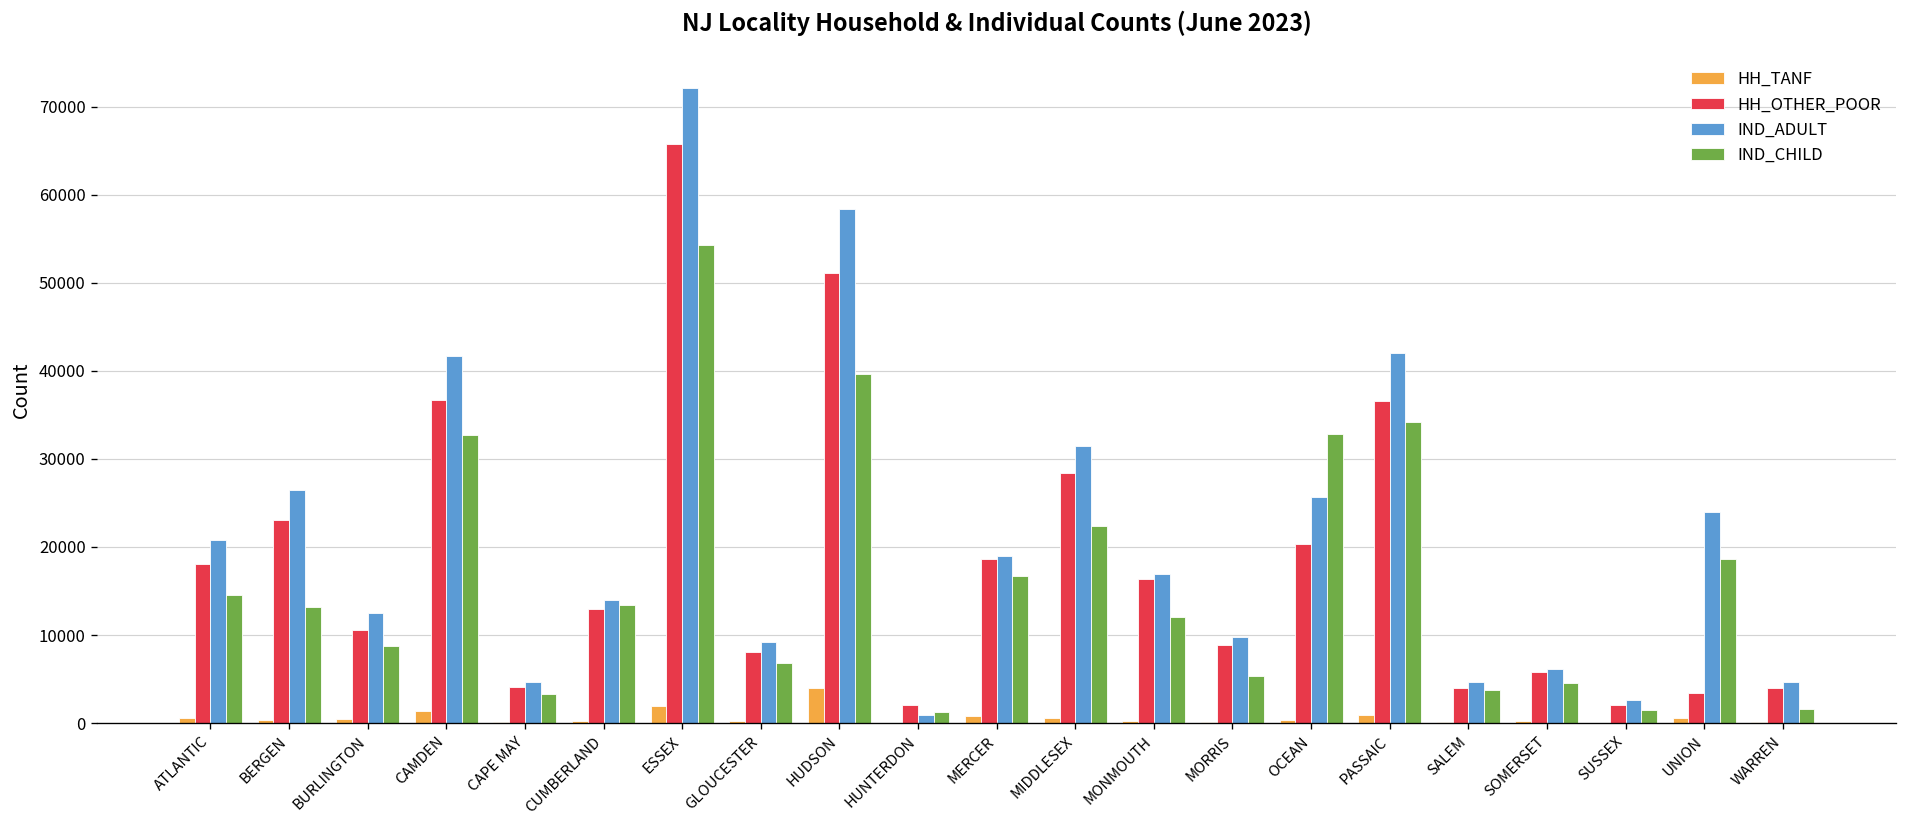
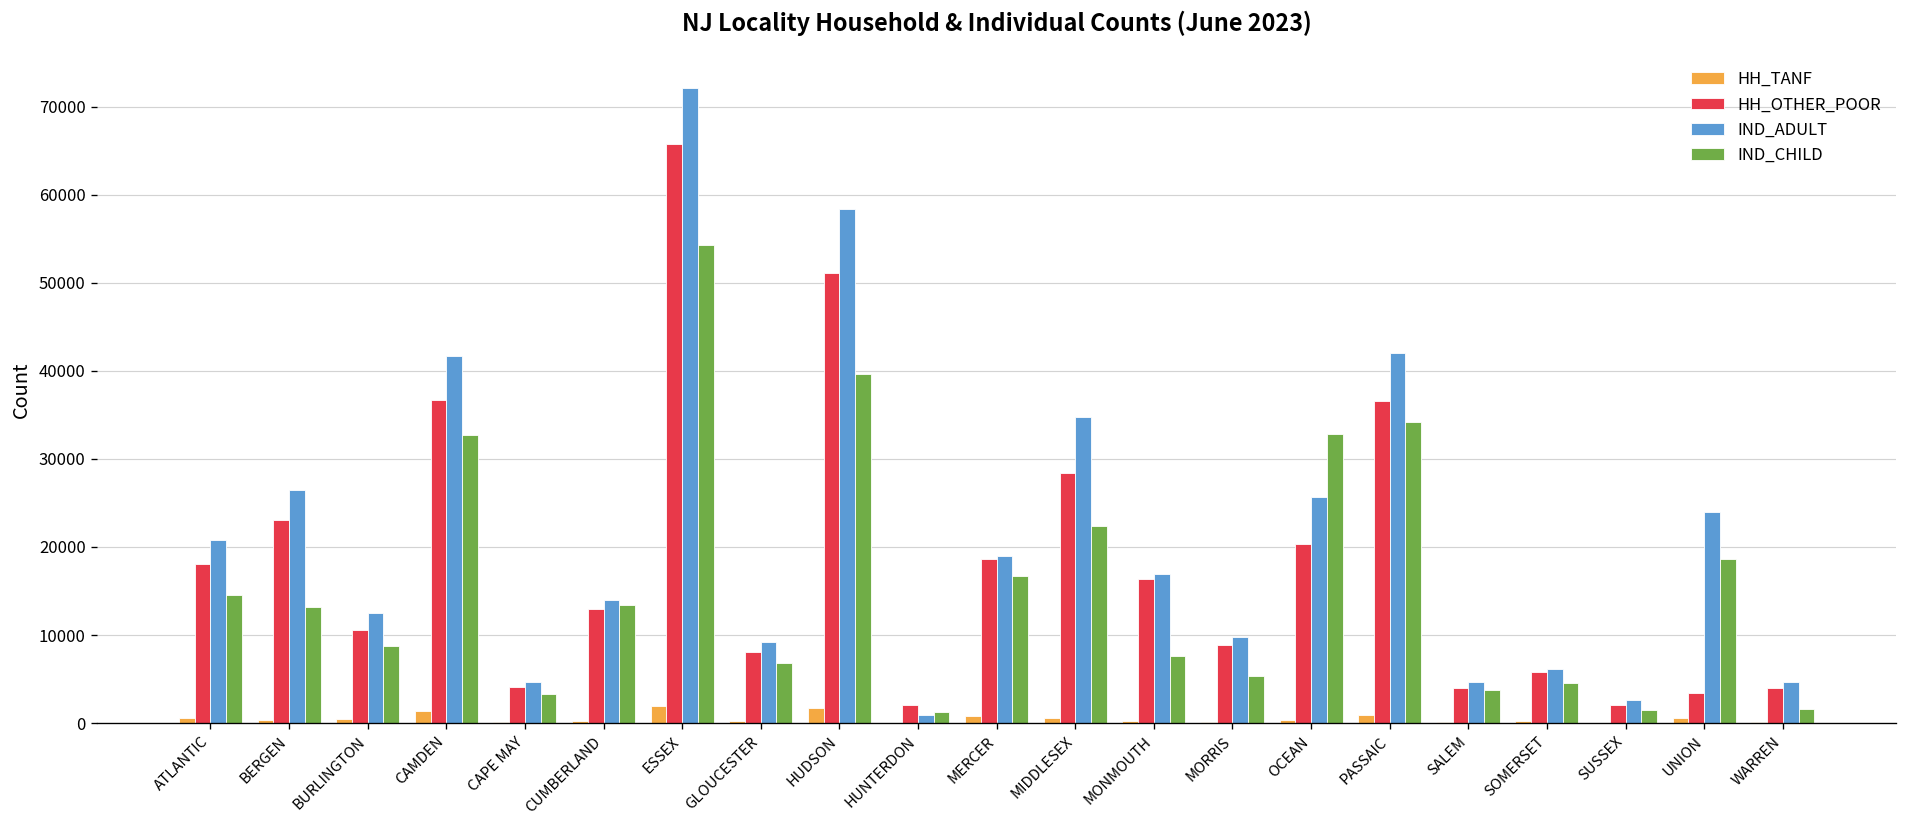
  {
    "HH_TANF": {
      "ATLANTIC": 1000,
      "BERGEN": 0,
      "BURLINGTON": 0,
      "CAMDEN": 1000,
      "ESSEX": 2000,
-     "HUDSON": 4000,
+     "HUDSON": 2000,
      "MERCER": 1000,
      "MIDDLESEX": 1000,
      "PASSAIC": 1000,
      "UNION": 1000
    },
    "HH_OTHER_POOR": {
      "ATLANTIC": 18000,
      "BERGEN": 23000,
      "BURLINGTON": 11000,
      "CAMDEN": 37000,
      "CAPE MAY": 4000,
      "CUMBERLAND": 13000,
      "ESSEX": 66000,
      "GLOUCESTER": 8000,
      "HUDSON": 51000,
      "HUNTERDON": 2000,
      "MERCER": 19000,
      "MIDDLESEX": 28000,
      "MONMOUTH": 16000,
      "MORRIS": 9000,
      "OCEAN": 20000,
      "PASSAIC": 37000,
      "SALEM": 4000,
      "SOMERSET": 6000,
      "SUSSEX": 2000,
      "UNION": 3000,
      "WARREN": 4000
    },
    "IND_ADULT": {
      "ATLANTIC": 21000,
      "BERGEN": 27000,
      "BURLINGTON": 12000,
      "CAMDEN": 42000,
      "CAPE MAY": 5000,
      "CUMBERLAND": 14000,
      "ESSEX": 72000,
      "GLOUCESTER": 9000,
      "HUDSON": 58000,
      "HUNTERDON": 1000,
      "MERCER": 19000,
-     "MIDDLESEX": 31000,
+     "MIDDLESEX": 35000,
      "MONMOUTH": 17000,
      "MORRIS": 10000,
      "OCEAN": 26000,
      "PASSAIC": 42000,
      "SALEM": 5000,
      "SOMERSET": 6000,
      "SUSSEX": 3000,
      "UNION": 24000,
      "WARREN": 5000
    },
    "IND_CHILD": {
      "ATLANTIC": 15000,
      "BERGEN": 13000,
      "BURLINGTON": 9000,
      "CAMDEN": 33000,
      "CAPE MAY": 3000,
      "CUMBERLAND": 13000,
      "ESSEX": 54000,
      "GLOUCESTER": 7000,
      "HUDSON": 40000,
      "HUNTERDON": 1000,
      "MERCER": 17000,
      "MIDDLESEX": 22000,
-     "MONMOUTH": 12000,
+     "MONMOUTH": 8000,
      "MORRIS": 5000,
      "OCEAN": 33000,
      "PASSAIC": 34000,
      "SALEM": 4000,
      "SOMERSET": 5000,
      "SUSSEX": 2000,
      "UNION": 19000,
      "WARREN": 2000
    }
  }
